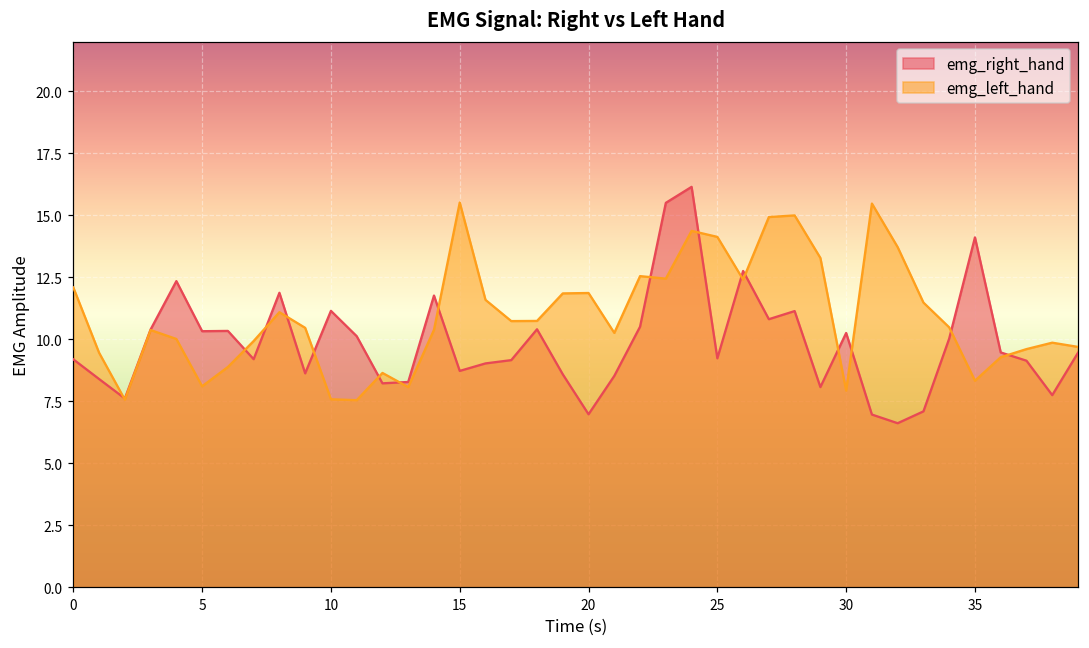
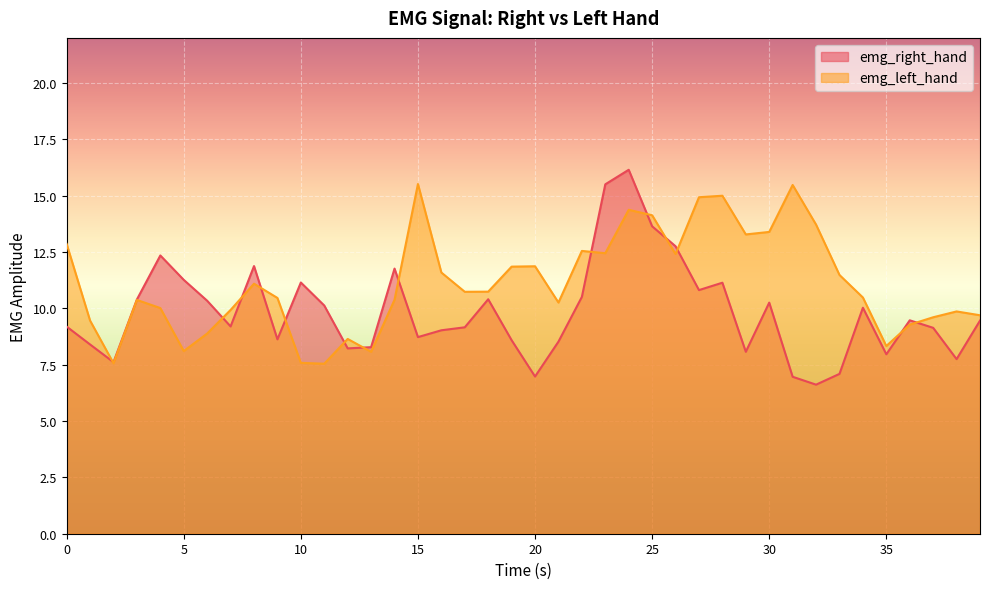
  {
    "emg_right_hand": {
      "0": 9.2,
-     "5": 10.3,
+     "5": 11.3,
      "10": 11.1,
      "15": 8.7,
      "20": 7.0,
-     "25": 9.2,
+     "25": 13.6,
      "30": 10.3,
-     "35": 14.1
+     "35": 8.0
    },
    "emg_left_hand": {
-     "0": 12.1,
+     "0": 12.9,
      "5": 8.1,
      "10": 7.6,
      "15": 15.5,
      "20": 11.9,
      "25": 14.1,
-     "30": 7.9,
+     "30": 13.4,
      "35": 8.3
    }
  }
